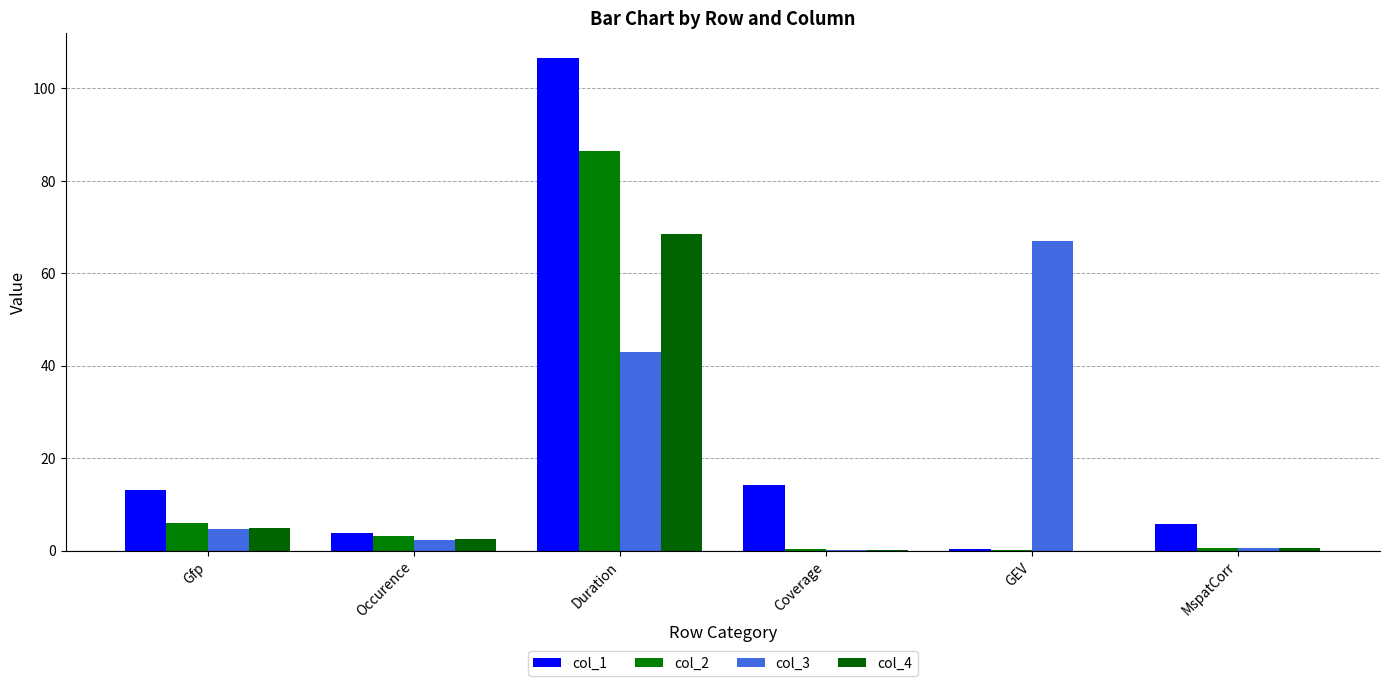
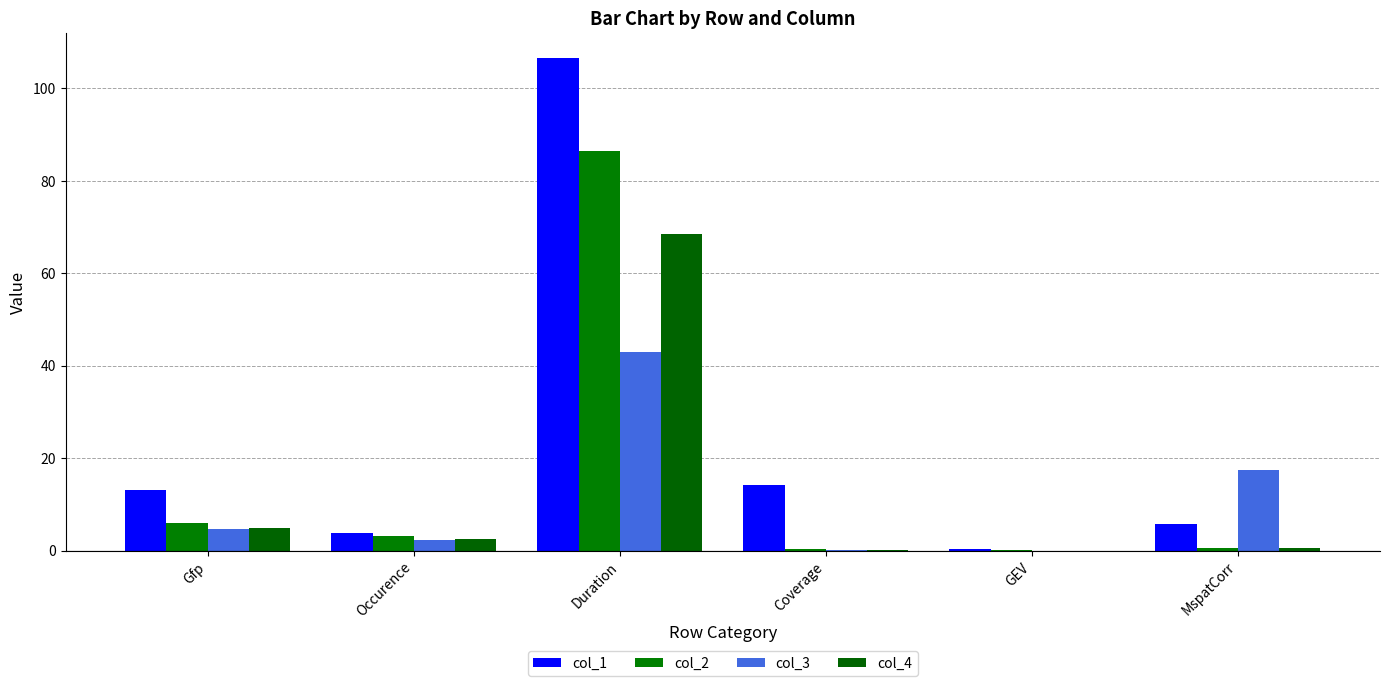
  {
    "col_1": {
      "Gfp": 13,
      "Occurence": 4,
      "Duration": 107,
      "Coverage": 14,
      "MspatCorr": 6
    },
    "col_3": {
      "Gfp": 5,
      "Occurence": 2,
      "Duration": 43,
-     "GEV": 67,
-     "MspatCorr": 1
+     "GEV": 0,
+     "MspatCorr": 18
    }
  }
